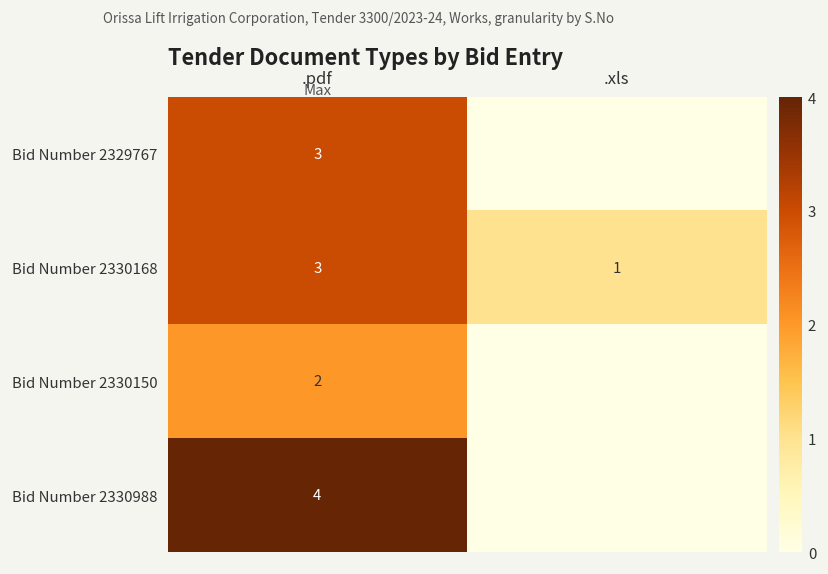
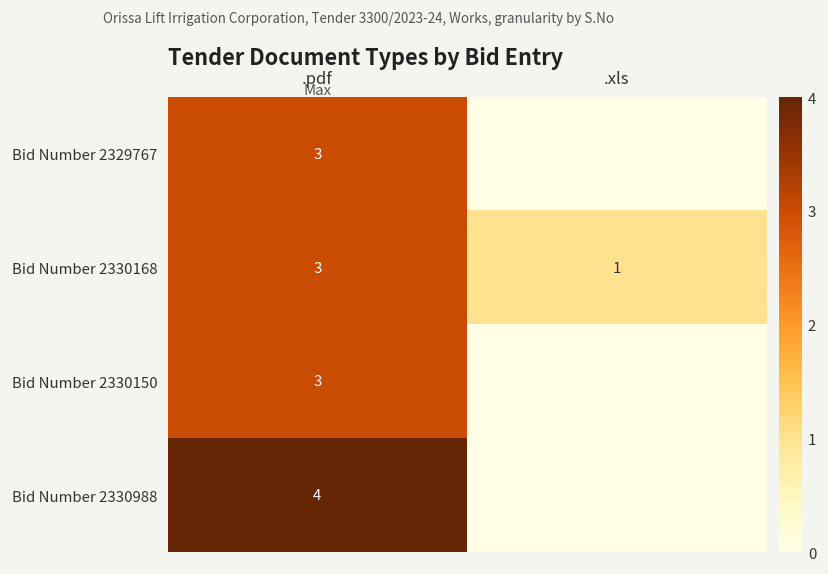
  {
    "Bid Number 2329767": {
      ".pdf": 3
    },
    "Bid Number 2330168": {
      ".pdf": 3,
      ".xls": 1
    },
    "Bid Number 2330150": {
-     ".pdf": 2
+     ".pdf": 3
    },
    "Bid Number 2330988": {
      ".pdf": 4
    }
  }
